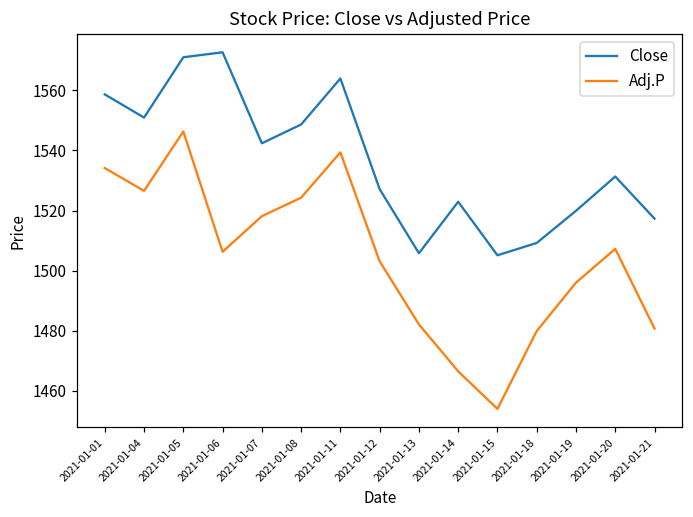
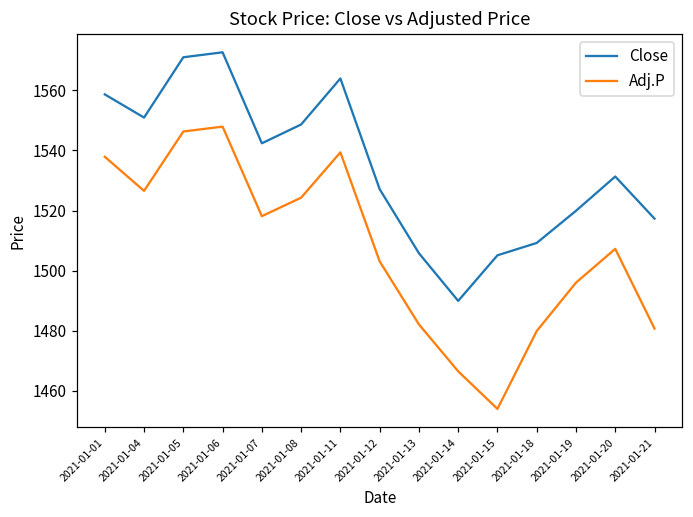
  {
    "Close": {
      "2021-01-01": 1559,
      "2021-01-04": 1551,
      "2021-01-05": 1571,
      "2021-01-06": 1573,
      "2021-01-07": 1542,
      "2021-01-08": 1549,
      "2021-01-11": 1564,
      "2021-01-12": 1527,
      "2021-01-13": 1506,
-     "2021-01-14": 1523,
+     "2021-01-14": 1490,
      "2021-01-15": 1505,
      "2021-01-18": 1509,
      "2021-01-19": 1520,
      "2021-01-20": 1531,
      "2021-01-21": 1517
    },
    "Adj.P": {
-     "2021-01-01": 1534,
+     "2021-01-01": 1538,
      "2021-01-04": 1527,
      "2021-01-05": 1546,
-     "2021-01-06": 1506,
+     "2021-01-06": 1548,
      "2021-01-07": 1518,
      "2021-01-08": 1524,
      "2021-01-11": 1539,
      "2021-01-12": 1503,
      "2021-01-13": 1482,
      "2021-01-14": 1467,
      "2021-01-15": 1454,
      "2021-01-18": 1480,
      "2021-01-19": 1496,
      "2021-01-20": 1507,
      "2021-01-21": 1481
    }
  }
